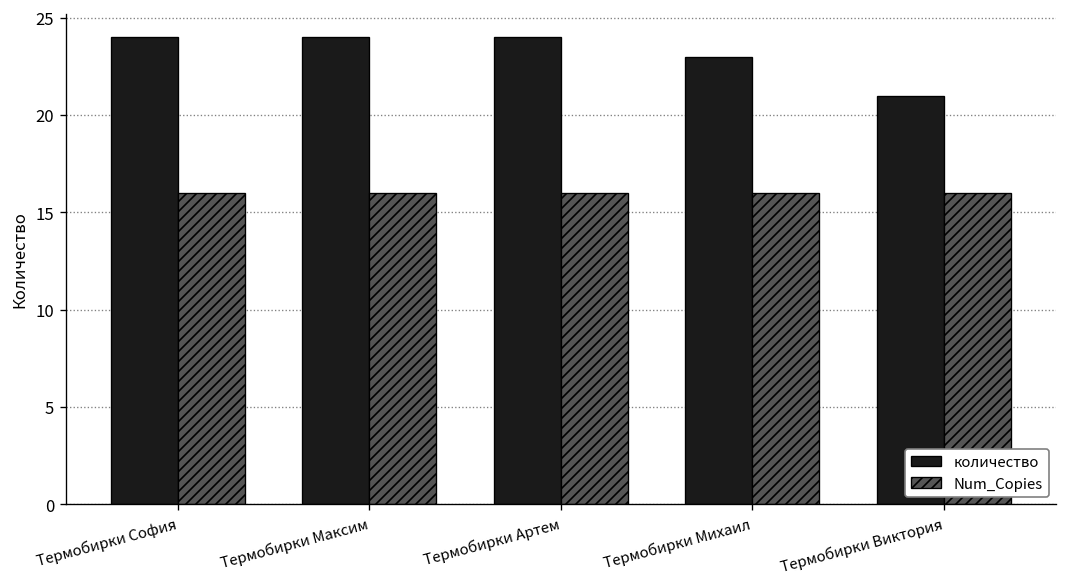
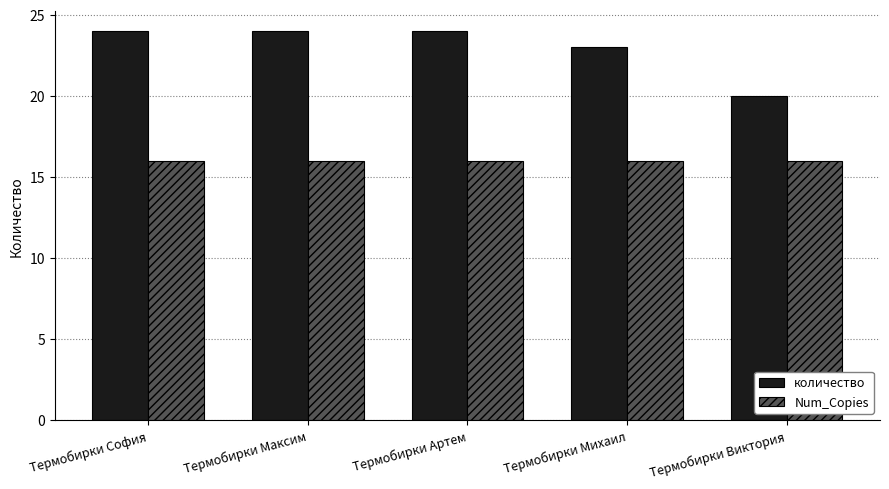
  {
    "количество": {
      "Термобирки София": 24,
      "Термобирки Максим": 24,
      "Термобирки Артем": 24,
      "Термобирки Михаил": 23,
-     "Термобирки Виктория": 21
+     "Термобирки Виктория": 20
    },
    "Num_Copies": {
      "Термобирки София": 16,
      "Термобирки Максим": 16,
      "Термобирки Артем": 16,
      "Термобирки Михаил": 16,
      "Термобирки Виктория": 16
    }
  }
